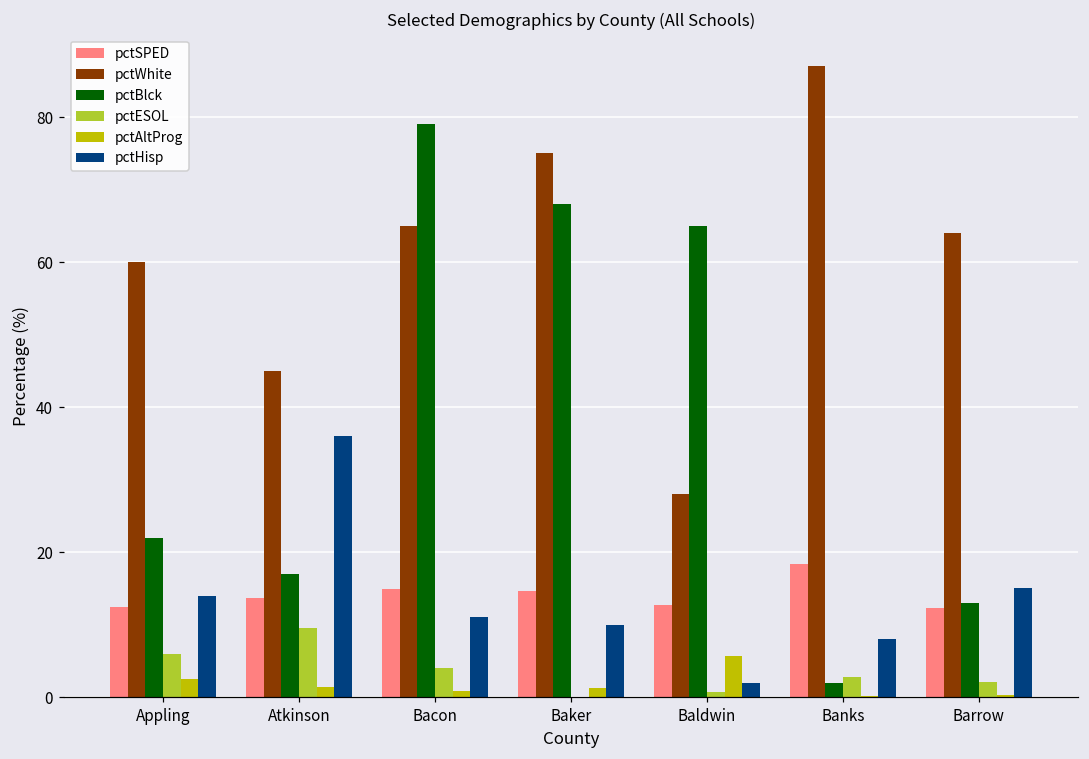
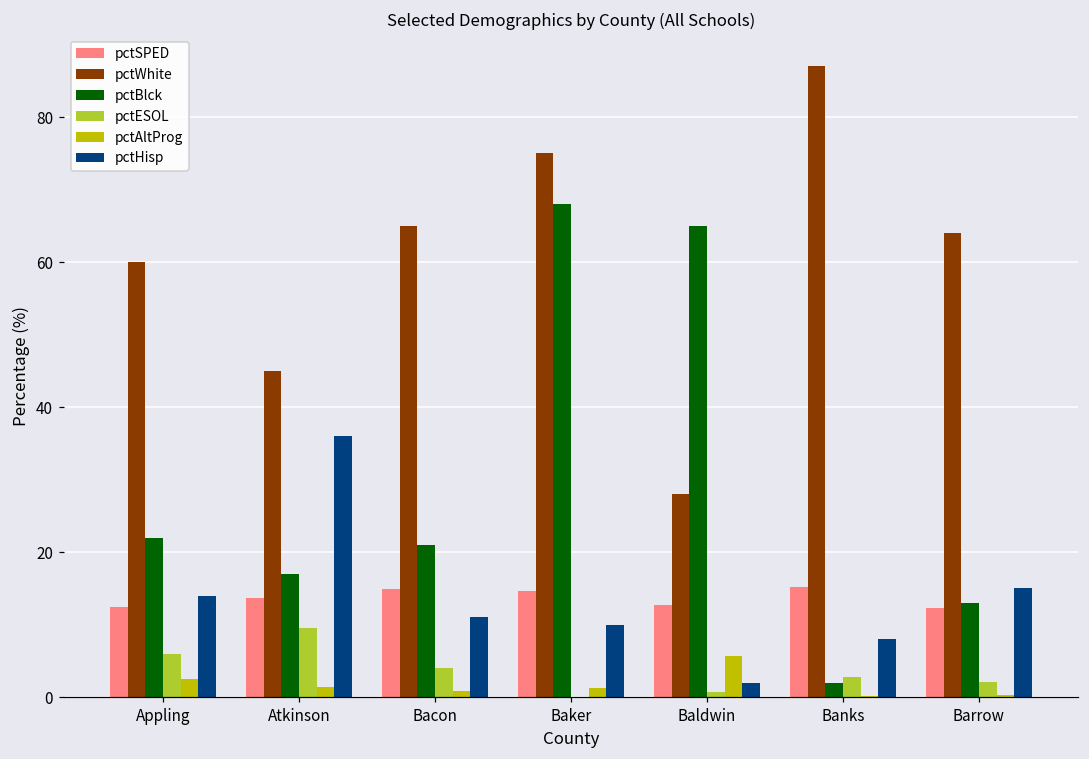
  {
    "pctSPED": {
      "Appling": 12,
      "Atkinson": 14,
      "Bacon": 15,
      "Baker": 15,
      "Baldwin": 13,
-     "Banks": 18,
+     "Banks": 15,
      "Barrow": 12
    },
    "pctWhite": {
      "Appling": 60,
      "Atkinson": 45,
      "Bacon": 65,
      "Baker": 75,
      "Baldwin": 28,
      "Banks": 87,
      "Barrow": 64
    },
    "pctBlck": {
      "Appling": 22,
      "Atkinson": 17,
-     "Bacon": 79,
+     "Bacon": 21,
      "Baker": 68,
      "Baldwin": 65,
      "Banks": 2,
      "Barrow": 13
    },
    "pctHisp": {
      "Appling": 14,
      "Atkinson": 36,
      "Bacon": 11,
      "Baker": 10,
      "Baldwin": 2,
      "Banks": 8,
      "Barrow": 15
    }
  }
